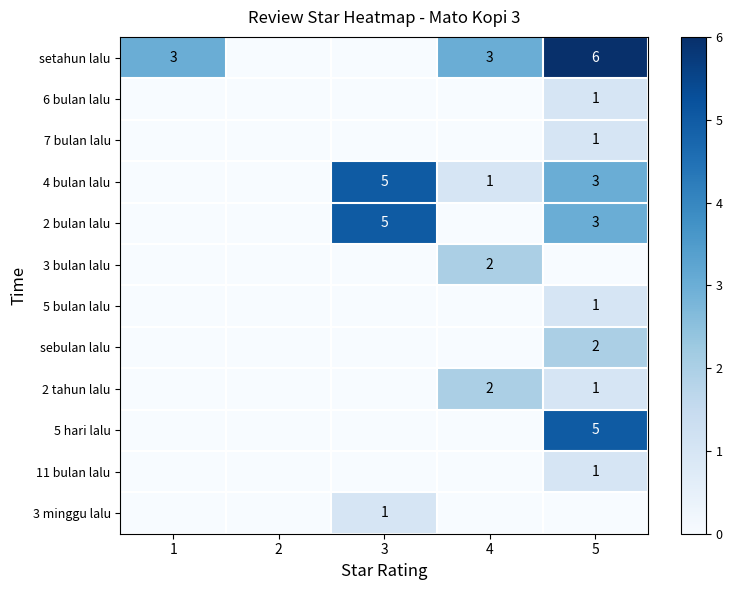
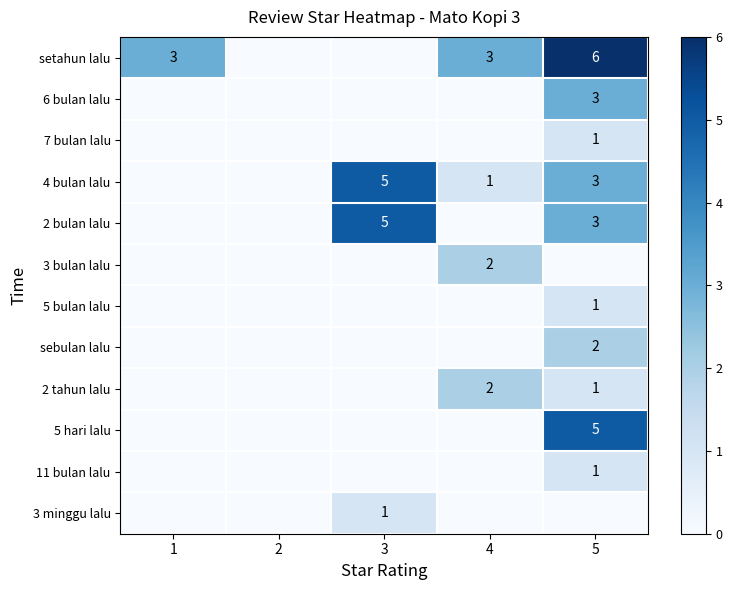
  {
    "setahun lalu": {
      "1": 3,
      "4": 3,
      "5": 6
    },
    "6 bulan lalu": {
-     "5": 1
+     "5": 3
    },
    "7 bulan lalu": {
      "5": 1
    },
    "4 bulan lalu": {
      "3": 5,
      "4": 1,
      "5": 3
    },
    "2 bulan lalu": {
      "3": 5,
      "5": 3
    },
    "3 bulan lalu": {
      "4": 2
    },
    "5 bulan lalu": {
      "5": 1
    },
    "sebulan lalu": {
      "5": 2
    },
    "2 tahun lalu": {
      "4": 2,
      "5": 1
    },
    "5 hari lalu": {
      "5": 5
    },
    "11 bulan lalu": {
      "5": 1
    },
    "3 minggu lalu": {
      "3": 1
    }
  }
